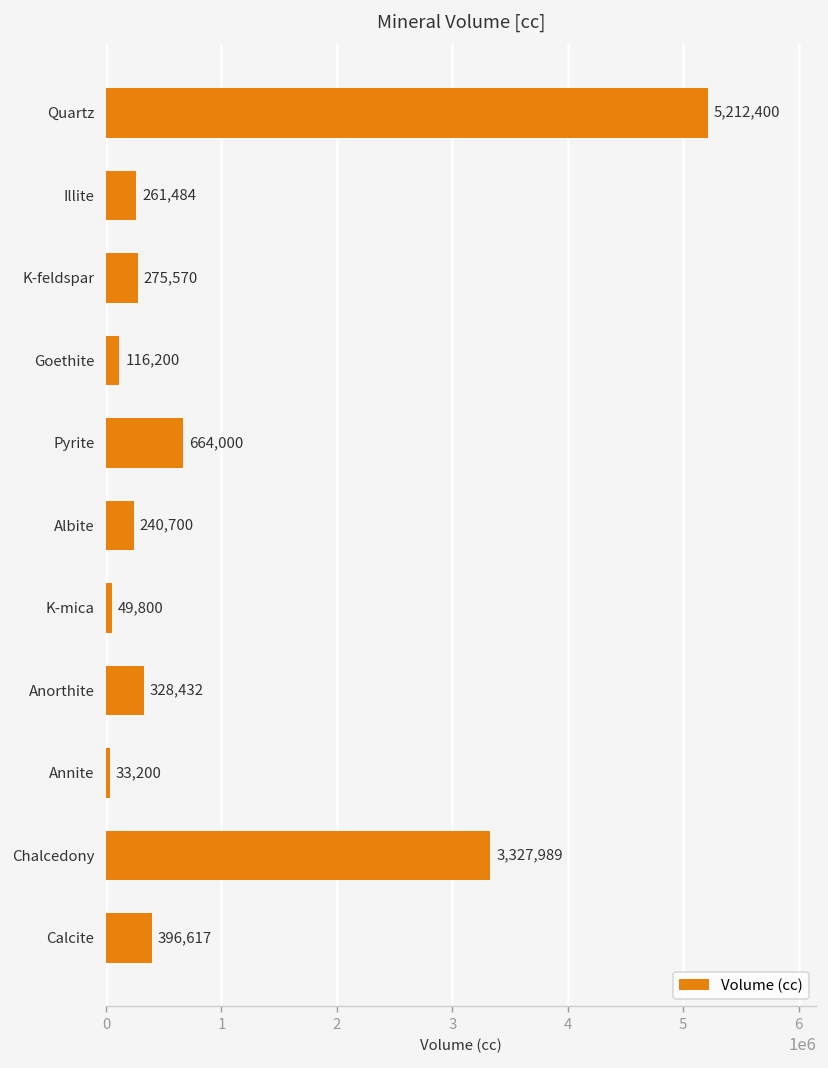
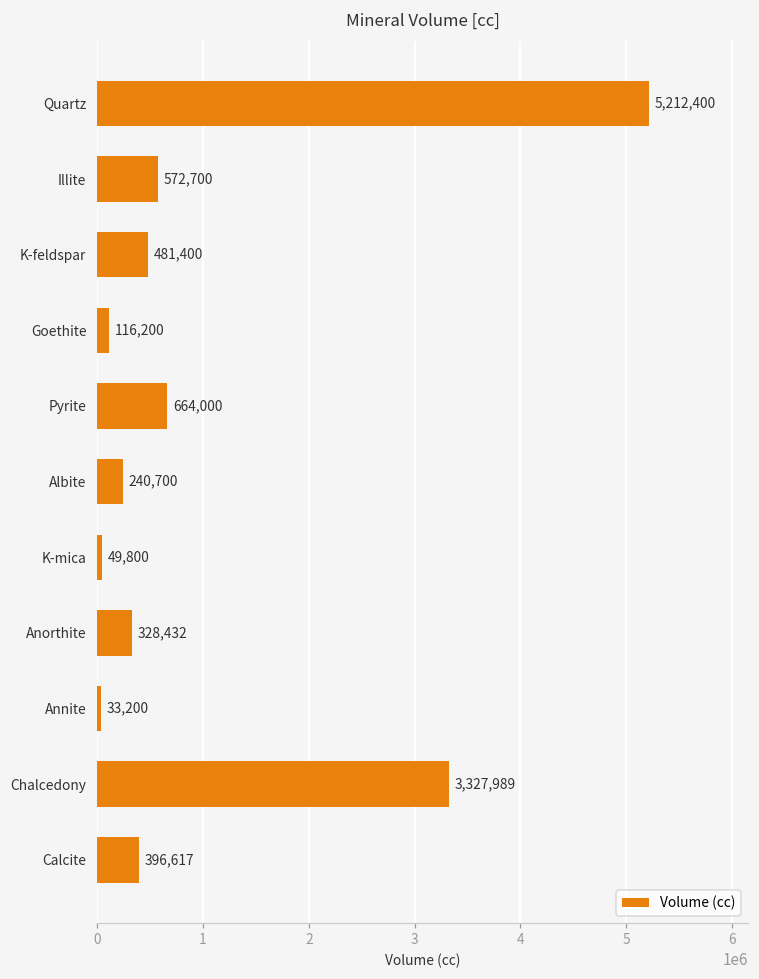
  {
    "Quartz": "5,212,400",
-   "Illite": "261,484",
-   "K-feldspar": "275,570",
+   "Illite": "572,700",
+   "K-feldspar": "481,400",
    "Goethite": "116,200",
    "Pyrite": "664,000",
    "Albite": "240,700",
    "K-mica": "49,800",
    "Anorthite": "328,432",
    "Annite": "33,200",
    "Chalcedony": "3,327,989",
    "Calcite": "396,617"
  }
